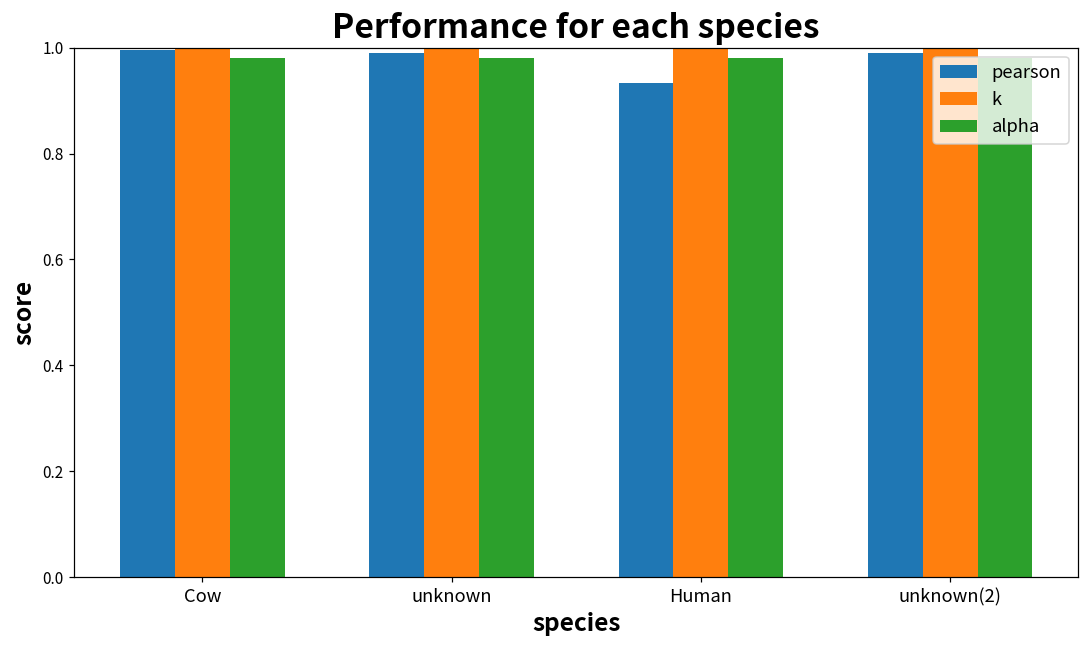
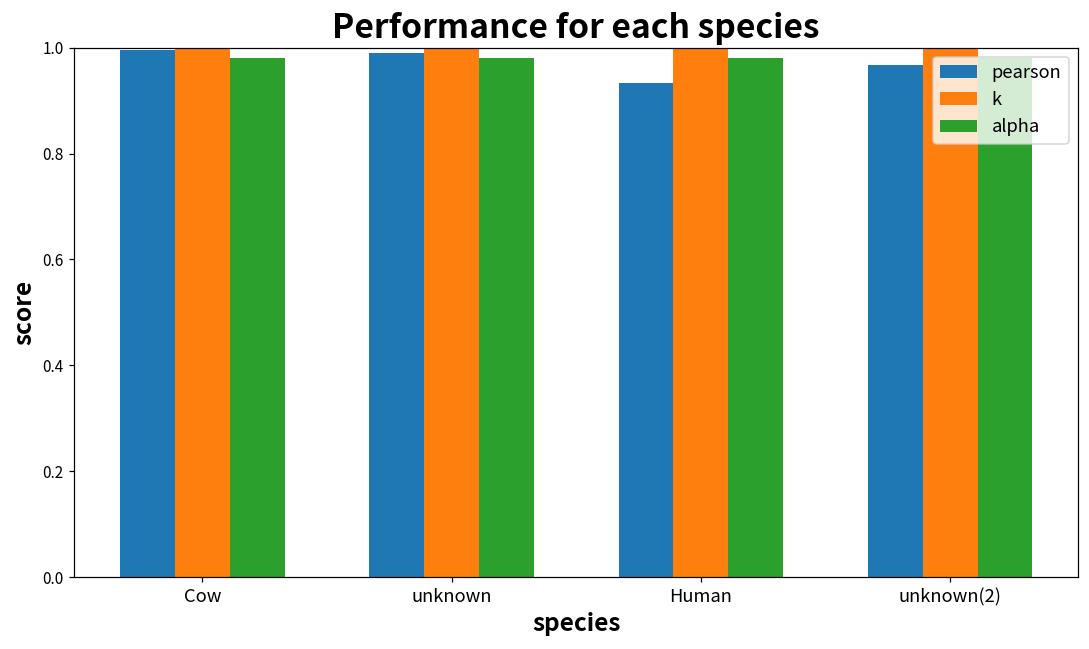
  {
    "pearson": {
      "Cow": 1.00,
      "unknown": 0.99,
      "Human": 0.93,
-     "unknown(2)": 0.99
+     "unknown(2)": 0.97
    },
    "alpha": {
      "Cow": 0.98,
      "unknown": 0.98,
      "Human": 0.98
    }
  }
